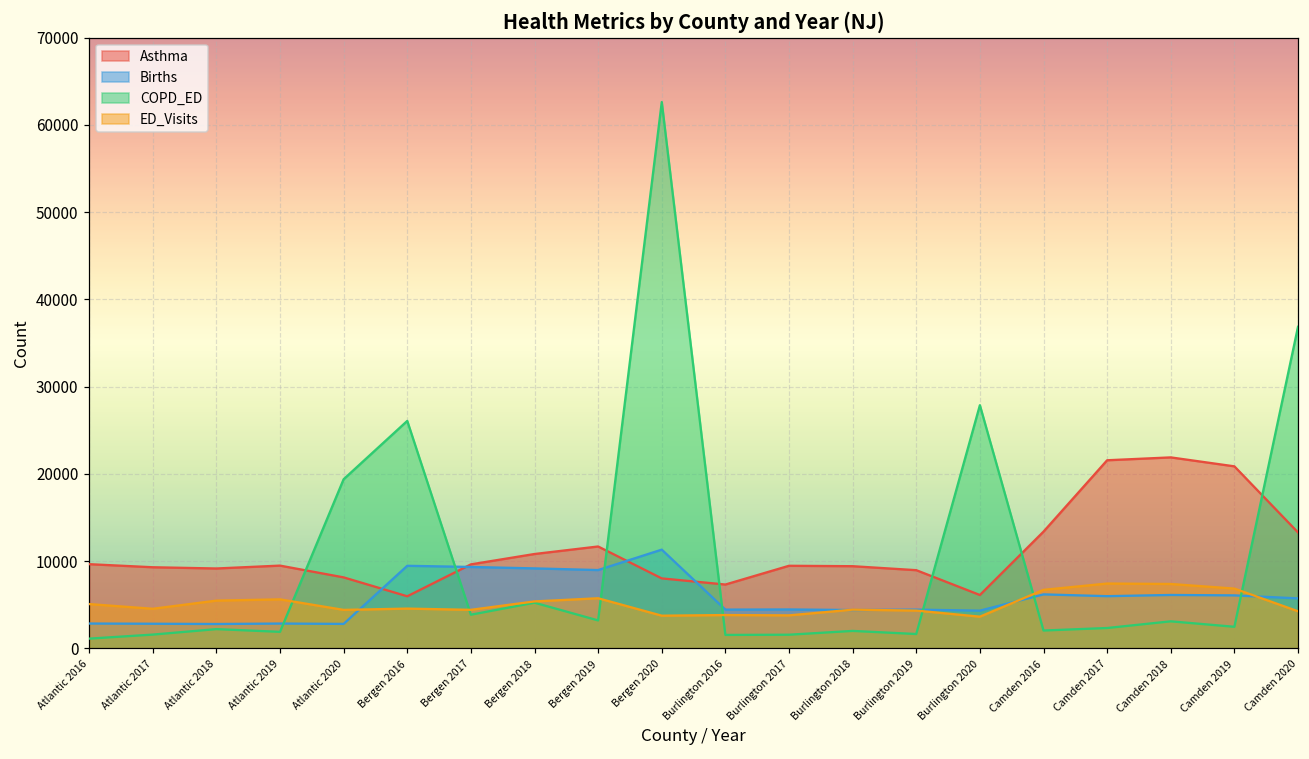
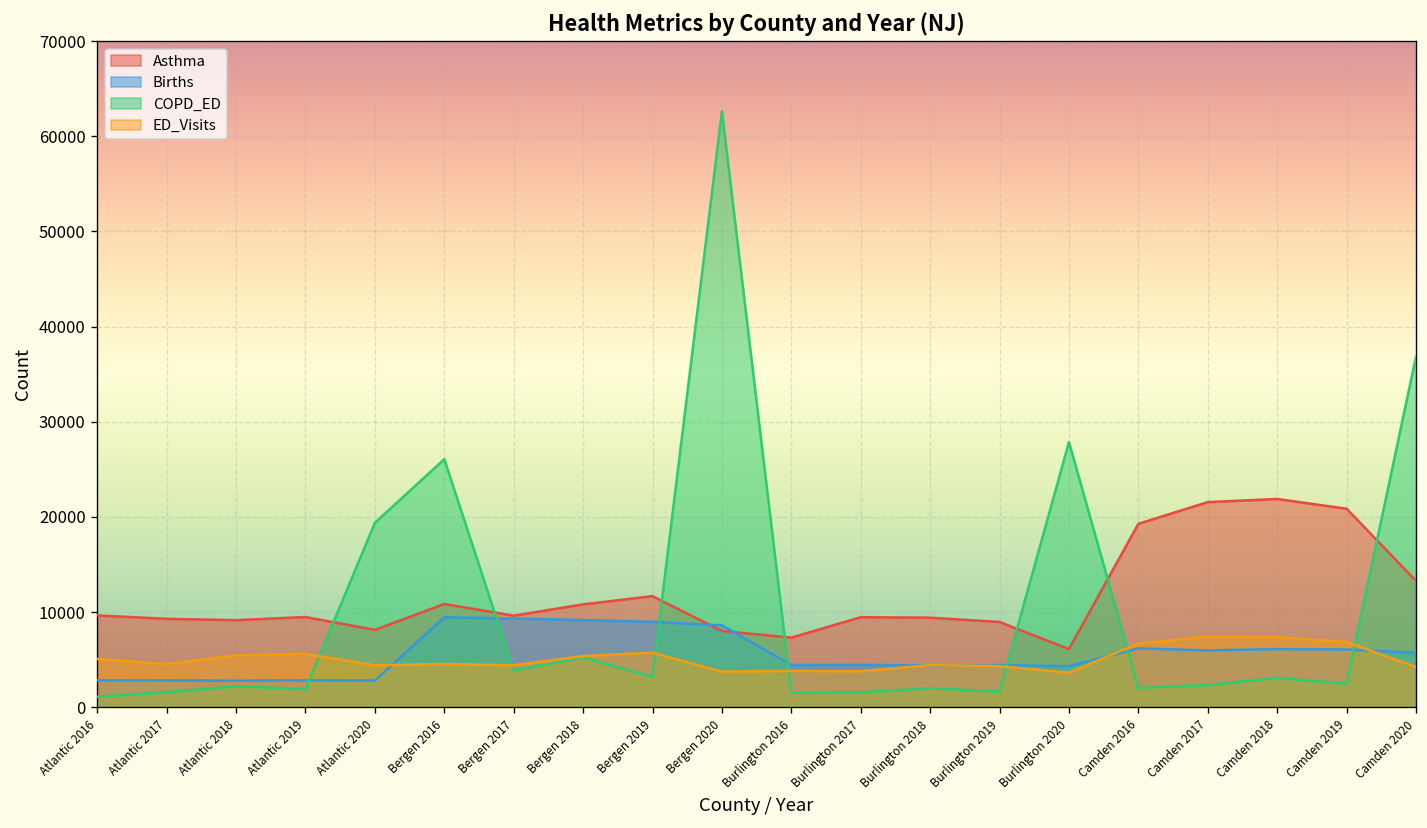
  {
    "Asthma": {
      "Atlantic 2016": 10000,
      "Atlantic 2017": 9000,
      "Atlantic 2018": 9000,
      "Atlantic 2019": 9000,
      "Atlantic 2020": 8000,
-     "Bergen 2016": 6000,
+     "Bergen 2016": 11000,
      "Bergen 2018": 11000,
      "Bergen 2019": 12000,
      "Bergen 2020": 8000,
      "Burlington 2016": 7000,
      "Burlington 2017": 9000,
      "Burlington 2018": 9000,
      "Burlington 2019": 9000,
      "Burlington 2020": 6000,
-     "Camden 2016": 13000,
+     "Camden 2016": 19000,
      "Camden 2017": 22000,
      "Camden 2018": 22000,
      "Camden 2019": 21000,
      "Camden 2020": 13000
    },
    "Births": {
      "Atlantic 2016": 3000,
      "Atlantic 2017": 3000,
      "Atlantic 2018": 3000,
      "Atlantic 2019": 3000,
      "Atlantic 2020": 3000,
      "Bergen 2016": 9000,
      "Bergen 2018": 9000,
      "Bergen 2019": 9000,
-     "Bergen 2020": 11000,
+     "Bergen 2020": 9000,
      "Burlington 2016": 4000,
      "Burlington 2017": 4000,
      "Burlington 2020": 4000,
      "Camden 2016": 6000,
      "Camden 2017": 6000,
      "Camden 2018": 6000,
      "Camden 2019": 6000,
      "Camden 2020": 6000
    },
    "COPD_ED": {
      "Atlantic 2016": 1000,
      "Atlantic 2017": 2000,
      "Atlantic 2018": 2000,
      "Atlantic 2019": 2000,
      "Atlantic 2020": 19000,
      "Bergen 2016": 26000,
      "Bergen 2017": 4000,
      "Bergen 2019": 3000,
      "Bergen 2020": 63000,
      "Burlington 2016": 2000,
      "Burlington 2017": 2000,
      "Burlington 2018": 2000,
      "Burlington 2019": 2000,
      "Burlington 2020": 28000,
      "Camden 2016": 2000,
      "Camden 2017": 2000,
      "Camden 2018": 3000,
      "Camden 2019": 2000,
      "Camden 2020": 37000
    },
    "ED_Visits": {
      "Atlantic 2016": 5000,
      "Atlantic 2017": 5000,
      "Atlantic 2018": 5000,
      "Atlantic 2019": 6000,
      "Atlantic 2020": 4000,
      "Bergen 2016": 5000,
      "Bergen 2017": 4000,
      "Bergen 2019": 6000,
      "Bergen 2020": 4000,
      "Burlington 2016": 4000,
      "Burlington 2017": 4000,
      "Burlington 2020": 4000,
      "Camden 2016": 7000,
      "Camden 2017": 7000,
      "Camden 2018": 7000,
      "Camden 2019": 7000,
      "Camden 2020": 4000
    }
  }
